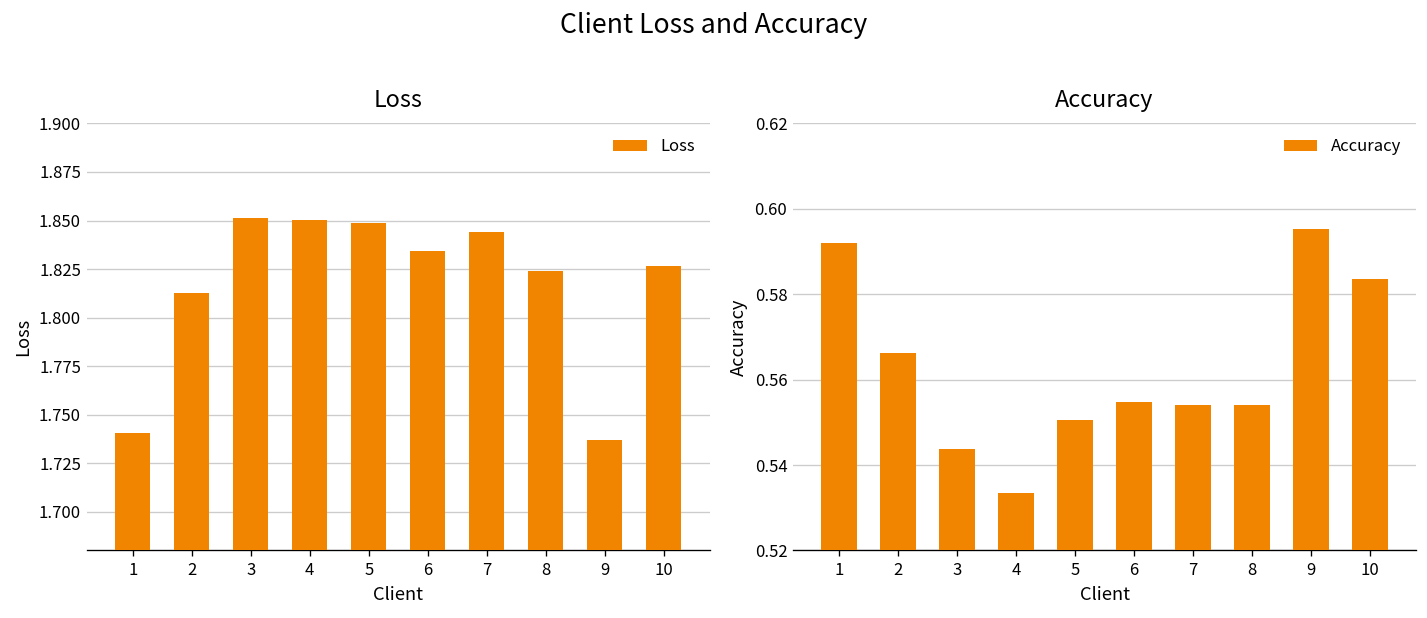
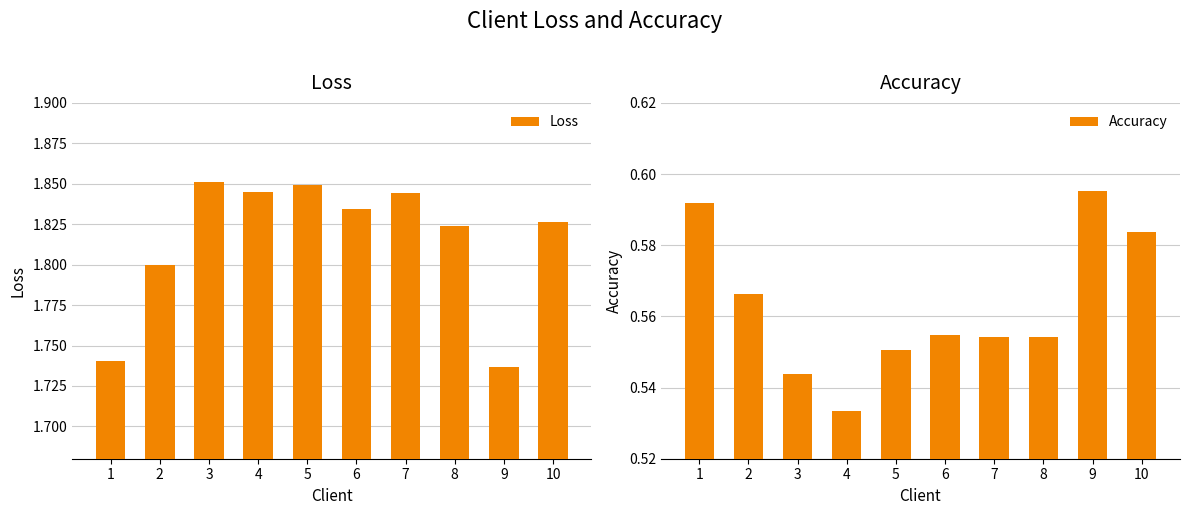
  {
    "Loss": {
      "1": 1.741,
-     "2": 1.813,
+     "2": 1.800,
      "3": 1.851,
-     "4": 1.850,
+     "4": 1.845,
      "5": 1.849,
      "6": 1.834,
      "7": 1.844,
      "8": 1.824,
      "9": 1.737,
      "10": 1.826
    },
    "Accuracy": {
      "1": 0.592,
      "2": 0.566,
      "3": 0.544,
      "4": 0.533,
      "5": 0.550,
      "6": 0.555,
      "7": 0.554,
      "8": 0.554,
      "9": 0.595,
      "10": 0.584
    }
  }
